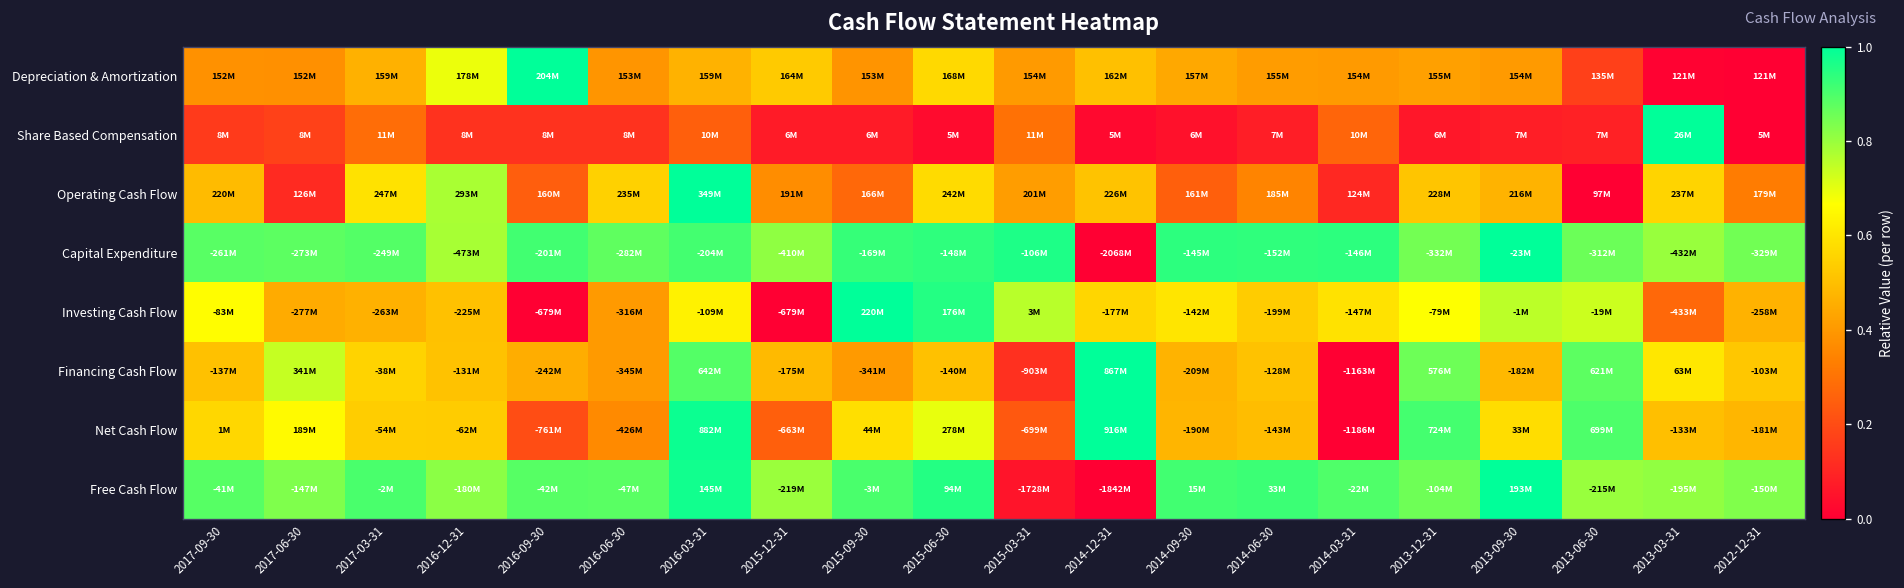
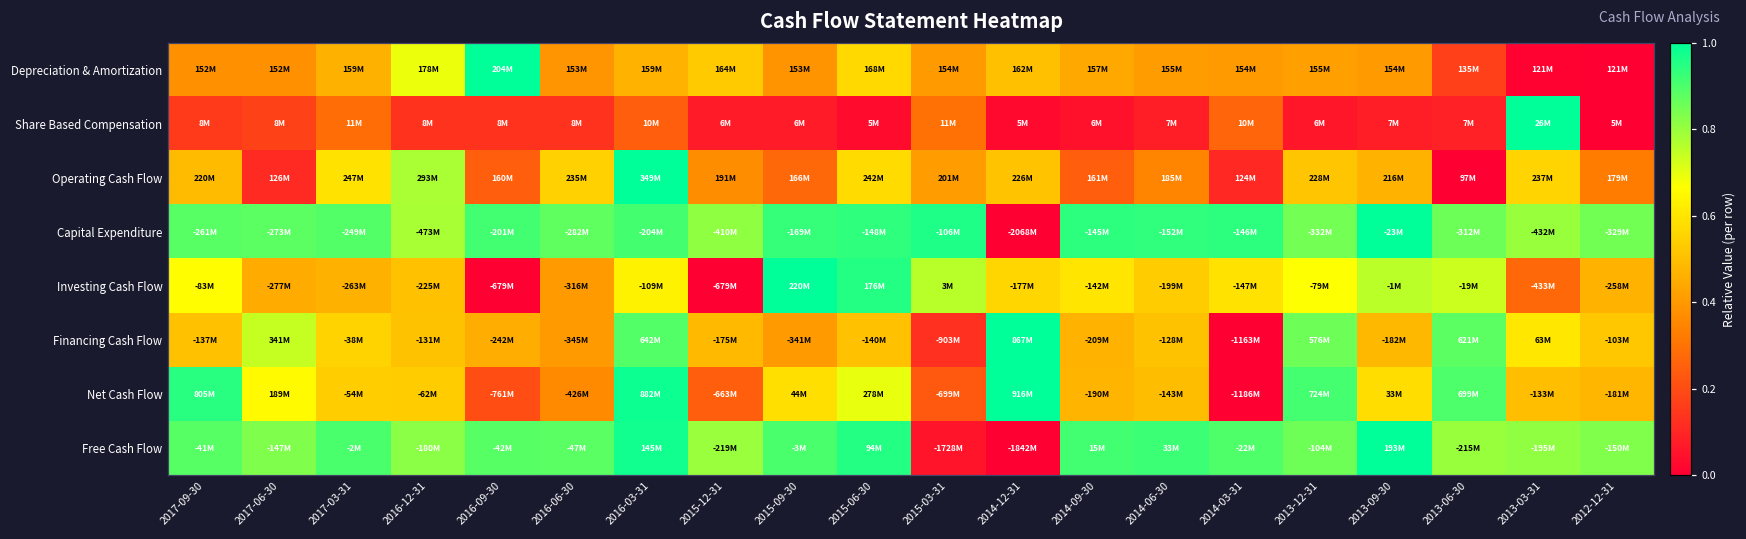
  {
    "Depreciation & Amortization": {
      "2017-09-30": "152M",
      "2017-06-30": "152M",
      "2017-03-31": "159M",
      "2016-12-31": "178M",
      "2016-09-30": "204M",
      "2016-06-30": "153M",
      "2016-03-31": "159M",
      "2015-12-31": "164M",
      "2015-09-30": "153M",
      "2015-06-30": "168M",
      "2015-03-31": "154M",
      "2014-12-31": "162M",
      "2014-09-30": "157M",
      "2014-06-30": "155M",
      "2014-03-31": "154M",
      "2013-12-31": "155M",
      "2013-09-30": "154M",
      "2013-06-30": "135M",
      "2013-03-31": "121M",
      "2012-12-31": "121M"
    },
    "Share Based Compensation": {
      "2017-09-30": "8M",
      "2017-06-30": "8M",
      "2017-03-31": "11M",
      "2016-12-31": "8M",
      "2016-09-30": "8M",
      "2016-06-30": "8M",
      "2016-03-31": "10M",
      "2015-12-31": "6M",
      "2015-09-30": "6M",
      "2015-06-30": "5M",
      "2015-03-31": "11M",
      "2014-12-31": "5M",
      "2014-09-30": "6M",
      "2014-06-30": "7M",
      "2014-03-31": "10M",
      "2013-12-31": "6M",
      "2013-09-30": "7M",
      "2013-06-30": "7M",
      "2013-03-31": "26M",
      "2012-12-31": "5M"
    },
    "Operating Cash Flow": {
      "2017-09-30": "220M",
      "2017-06-30": "126M",
      "2017-03-31": "247M",
      "2016-12-31": "293M",
      "2016-09-30": "160M",
      "2016-06-30": "235M",
      "2016-03-31": "349M",
      "2015-12-31": "191M",
      "2015-09-30": "166M",
      "2015-06-30": "242M",
      "2015-03-31": "201M",
      "2014-12-31": "226M",
      "2014-09-30": "161M",
      "2014-06-30": "185M",
      "2014-03-31": "124M",
      "2013-12-31": "228M",
      "2013-09-30": "216M",
      "2013-06-30": "97M",
      "2013-03-31": "237M",
      "2012-12-31": "179M"
    },
    "Capital Expenditure": {
      "2017-09-30": "-261M",
      "2017-06-30": "-273M",
      "2017-03-31": "-249M",
      "2016-12-31": "-473M",
      "2016-09-30": "-201M",
      "2016-06-30": "-282M",
      "2016-03-31": "-204M",
      "2015-12-31": "-410M",
      "2015-09-30": "-169M",
      "2015-06-30": "-148M",
      "2015-03-31": "-106M",
      "2014-12-31": "-2068M",
      "2014-09-30": "-145M",
      "2014-06-30": "-152M",
      "2014-03-31": "-146M",
      "2013-12-31": "-332M",
      "2013-09-30": "-23M",
      "2013-06-30": "-312M",
      "2013-03-31": "-432M",
      "2012-12-31": "-329M"
    },
    "Investing Cash Flow": {
      "2017-09-30": "-83M",
      "2017-06-30": "-277M",
      "2017-03-31": "-263M",
      "2016-12-31": "-225M",
      "2016-09-30": "-679M",
      "2016-06-30": "-316M",
      "2016-03-31": "-109M",
      "2015-12-31": "-679M",
      "2015-09-30": "220M",
      "2015-06-30": "176M",
      "2015-03-31": "3M",
      "2014-12-31": "-177M",
      "2014-09-30": "-142M",
      "2014-06-30": "-199M",
      "2014-03-31": "-147M",
      "2013-12-31": "-79M",
      "2013-09-30": "-1M",
      "2013-06-30": "-19M",
      "2013-03-31": "-433M",
      "2012-12-31": "-258M"
    },
    "Financing Cash Flow": {
      "2017-09-30": "-137M",
      "2017-06-30": "341M",
      "2017-03-31": "-38M",
      "2016-12-31": "-131M",
      "2016-09-30": "-242M",
      "2016-06-30": "-345M",
      "2016-03-31": "642M",
      "2015-12-31": "-175M",
      "2015-09-30": "-341M",
      "2015-06-30": "-140M",
      "2015-03-31": "-903M",
      "2014-12-31": "867M",
      "2014-09-30": "-209M",
      "2014-06-30": "-128M",
      "2014-03-31": "-1163M",
      "2013-12-31": "576M",
      "2013-09-30": "-182M",
      "2013-06-30": "621M",
      "2013-03-31": "63M",
      "2012-12-31": "-103M"
    },
    "Net Cash Flow": {
-     "2017-09-30": "1M",
+     "2017-09-30": "805M",
      "2017-06-30": "189M",
      "2017-03-31": "-54M",
      "2016-12-31": "-62M",
      "2016-09-30": "-761M",
      "2016-06-30": "-426M",
      "2016-03-31": "882M",
      "2015-12-31": "-663M",
      "2015-09-30": "44M",
      "2015-06-30": "278M",
      "2015-03-31": "-699M",
      "2014-12-31": "916M",
      "2014-09-30": "-190M",
      "2014-06-30": "-143M",
      "2014-03-31": "-1186M",
      "2013-12-31": "724M",
      "2013-09-30": "33M",
      "2013-06-30": "699M",
      "2013-03-31": "-133M",
      "2012-12-31": "-181M"
    },
    "Free Cash Flow": {
      "2017-09-30": "-41M",
      "2017-06-30": "-147M",
      "2017-03-31": "-2M",
      "2016-12-31": "-180M",
      "2016-09-30": "-42M",
      "2016-06-30": "-47M",
      "2016-03-31": "145M",
      "2015-12-31": "-219M",
      "2015-09-30": "-3M",
      "2015-06-30": "94M",
      "2015-03-31": "-1728M",
      "2014-12-31": "-1842M",
      "2014-09-30": "15M",
      "2014-06-30": "33M",
      "2014-03-31": "-22M",
      "2013-12-31": "-104M",
      "2013-09-30": "193M",
      "2013-06-30": "-215M",
      "2013-03-31": "-195M",
      "2012-12-31": "-150M"
    }
  }
